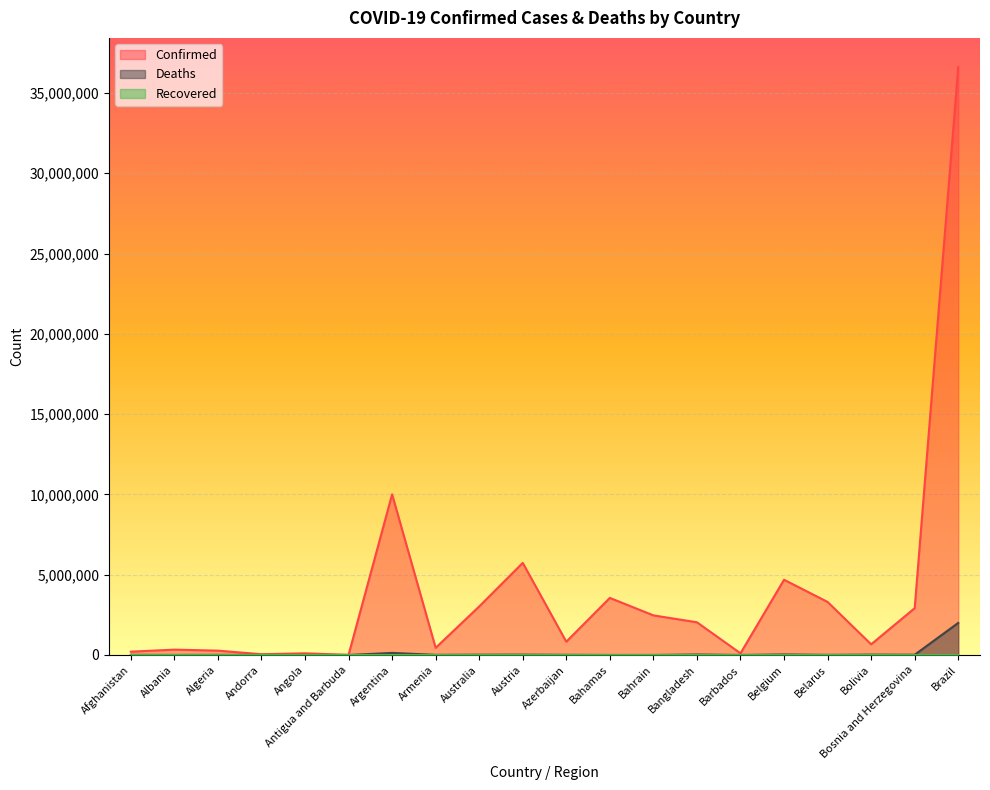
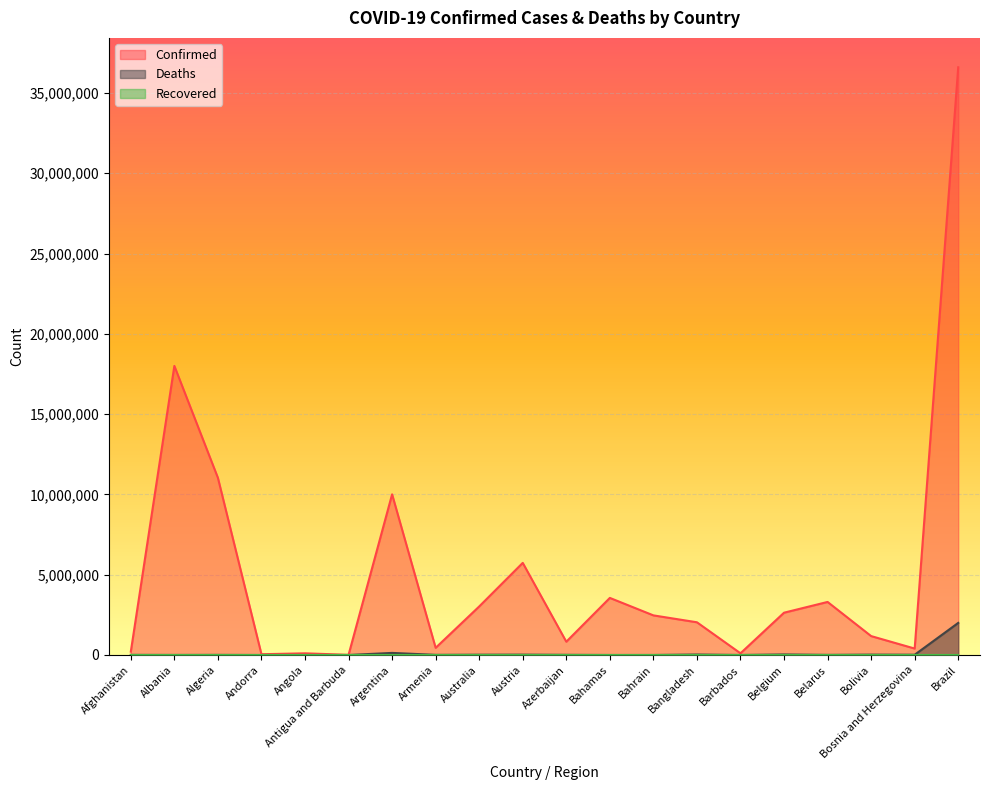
  {
    "Confirmed": {
      "Afghanistan": "200,000",
-     "Albania": "300,000",
-     "Algeria": "300,000",
+     "Albania": "18,000,000",
+     "Algeria": "11,000,000",
      "Argentina": "10,000,000",
      "Armenia": "400,000",
      "Australia": "3,000,000",
      "Austria": "5,700,000",
      "Azerbaijan": "800,000",
      "Bahamas": "3,600,000",
      "Bahrain": "2,500,000",
      "Bangladesh": "2,000,000",
-     "Belgium": "4,700,000",
+     "Belgium": "2,600,000",
      "Belarus": "3,300,000",
-     "Bolivia": "700,000",
-     "Bosnia and Herzegovina": "2,900,000",
+     "Bolivia": "1,200,000",
+     "Bosnia and Herzegovina": "400,000",
      "Brazil": "36,600,000"
    },
    "Deaths": {
      "Brazil": "2,000,000"
    },
    "Recovered": {
      "Brazil": "0"
    }
  }
